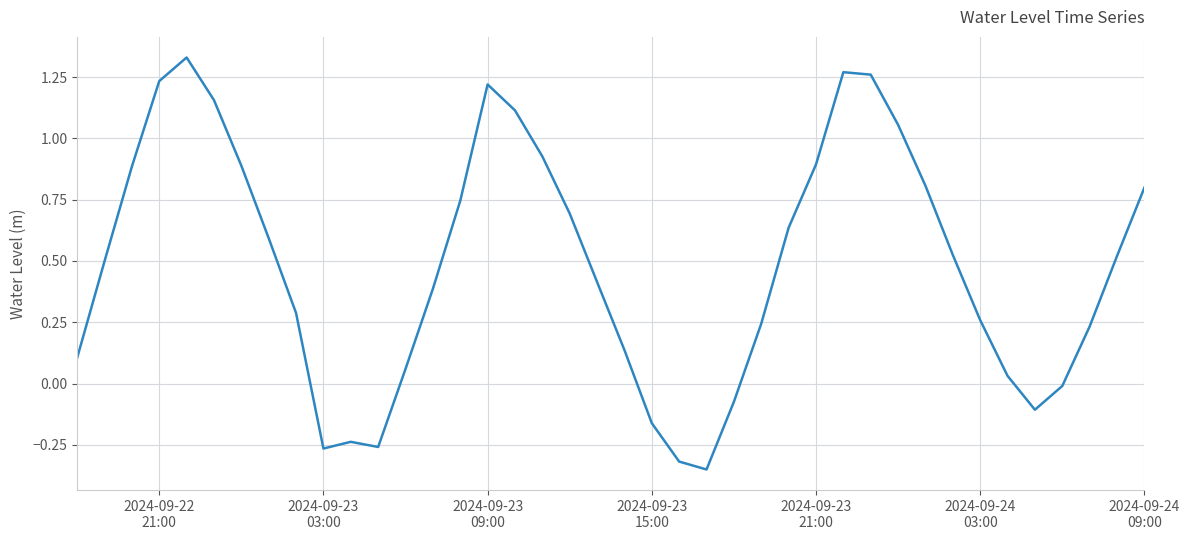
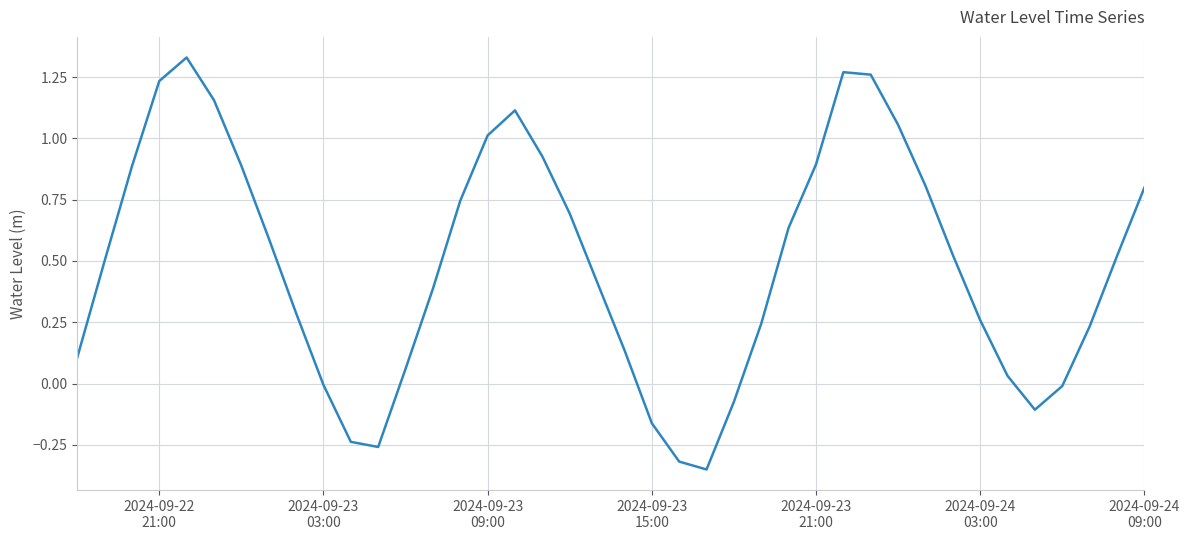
  {
    "2024-09-22 21:00": 1.23,
-   "2024-09-23 03:00": -0.27,
-   "2024-09-23 09:00": 1.22,
+   "2024-09-23 03:00": -0.01,
+   "2024-09-23 09:00": 1.01,
    "2024-09-23 15:00": -0.16,
    "2024-09-23 21:00": 0.89,
    "2024-09-24 03:00": 0.26,
    "2024-09-24 09:00": 0.80
  }
